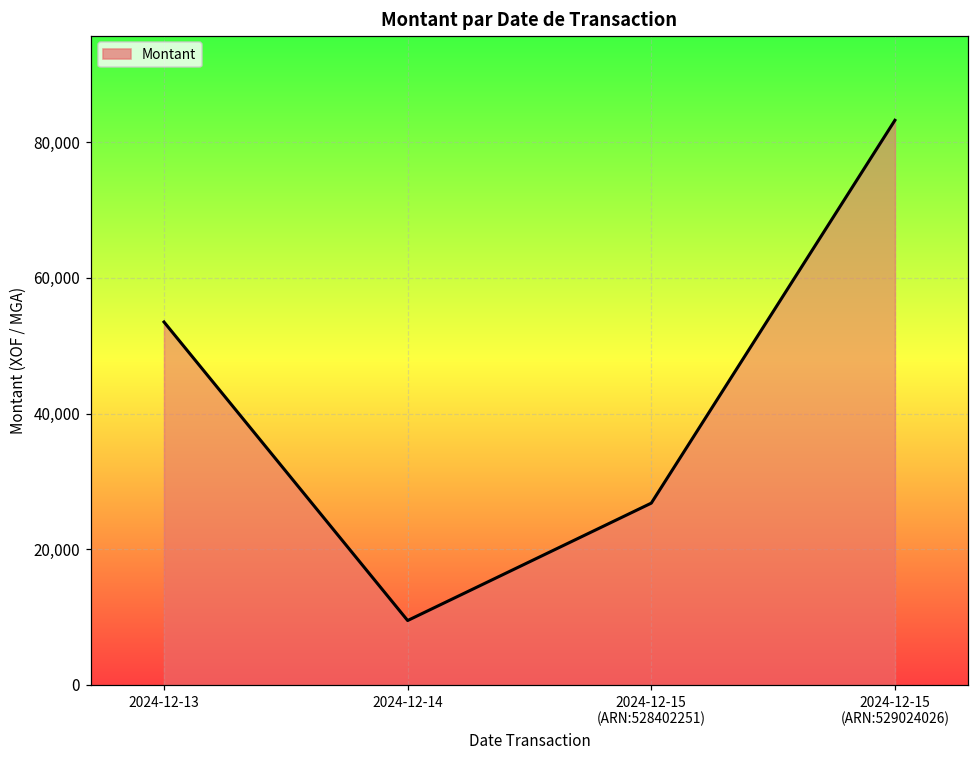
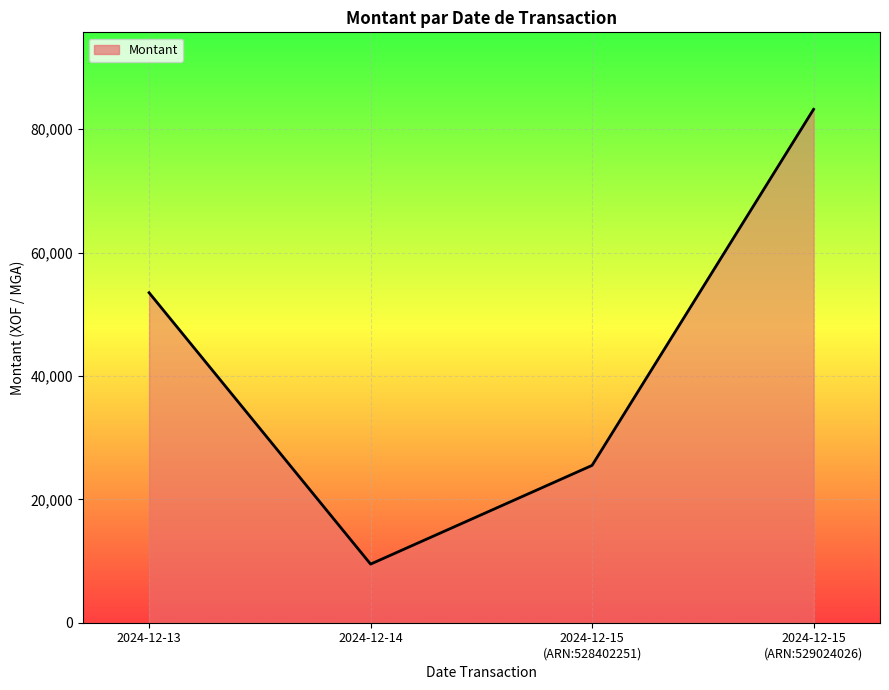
  {
    "2024-12-13": "53,000",
    "2024-12-14": "10,000",
-   "2024-12-15 (ARN:528402251)": "27,000",
+   "2024-12-15 (ARN:528402251)": "26,000",
    "2024-12-15 (ARN:529024026)": "83,000"
  }
